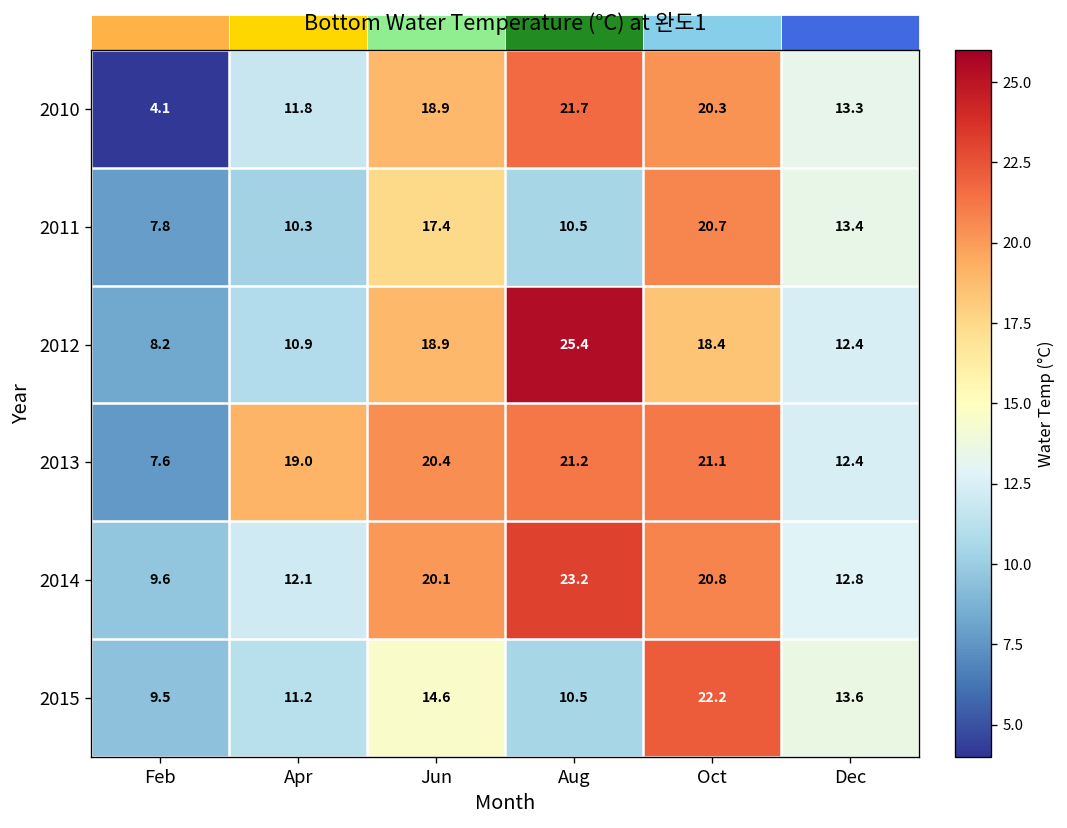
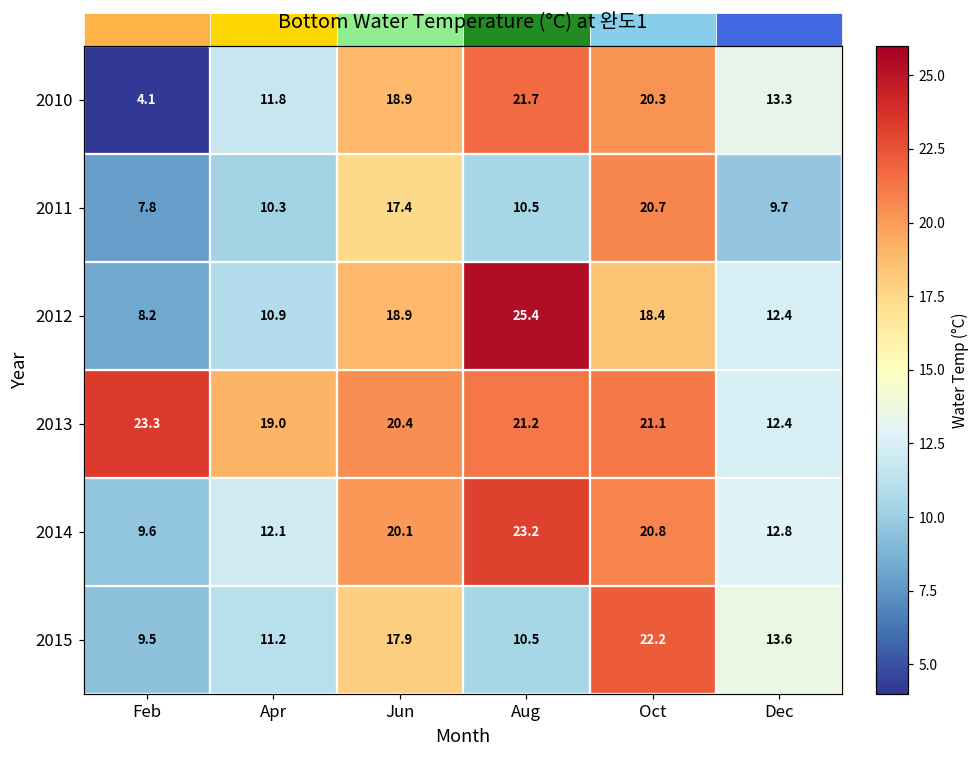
  {
    "2010": {
      "Feb": 4.1,
      "Apr": 11.8,
      "Jun": 18.9,
      "Aug": 21.7,
      "Oct": 20.3,
      "Dec": 13.3
    },
    "2011": {
      "Feb": 7.8,
      "Apr": 10.3,
      "Jun": 17.4,
      "Aug": 10.5,
      "Oct": 20.7,
-     "Dec": 13.4
+     "Dec": 9.7
    },
    "2012": {
      "Feb": 8.2,
      "Apr": 10.9,
      "Jun": 18.9,
      "Aug": 25.4,
      "Oct": 18.4,
      "Dec": 12.4
    },
    "2013": {
-     "Feb": 7.6,
+     "Feb": 23.3,
      "Apr": 19.0,
      "Jun": 20.4,
      "Aug": 21.2,
      "Oct": 21.1,
      "Dec": 12.4
    },
    "2014": {
      "Feb": 9.6,
      "Apr": 12.1,
      "Jun": 20.1,
      "Aug": 23.2,
      "Oct": 20.8,
      "Dec": 12.8
    },
    "2015": {
      "Feb": 9.5,
      "Apr": 11.2,
-     "Jun": 14.6,
+     "Jun": 17.9,
      "Aug": 10.5,
      "Oct": 22.2,
      "Dec": 13.6
    }
  }
